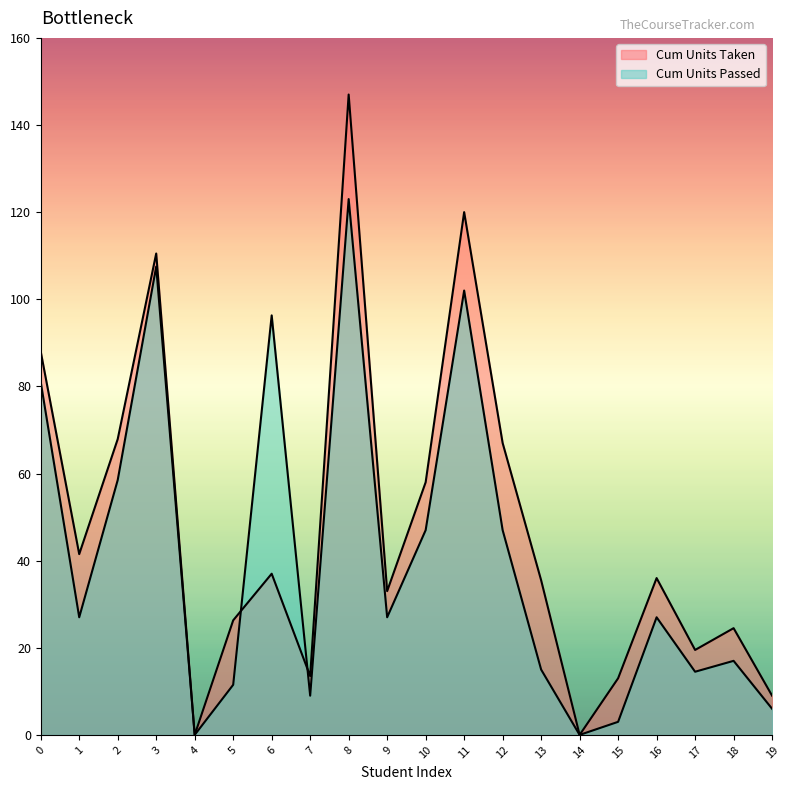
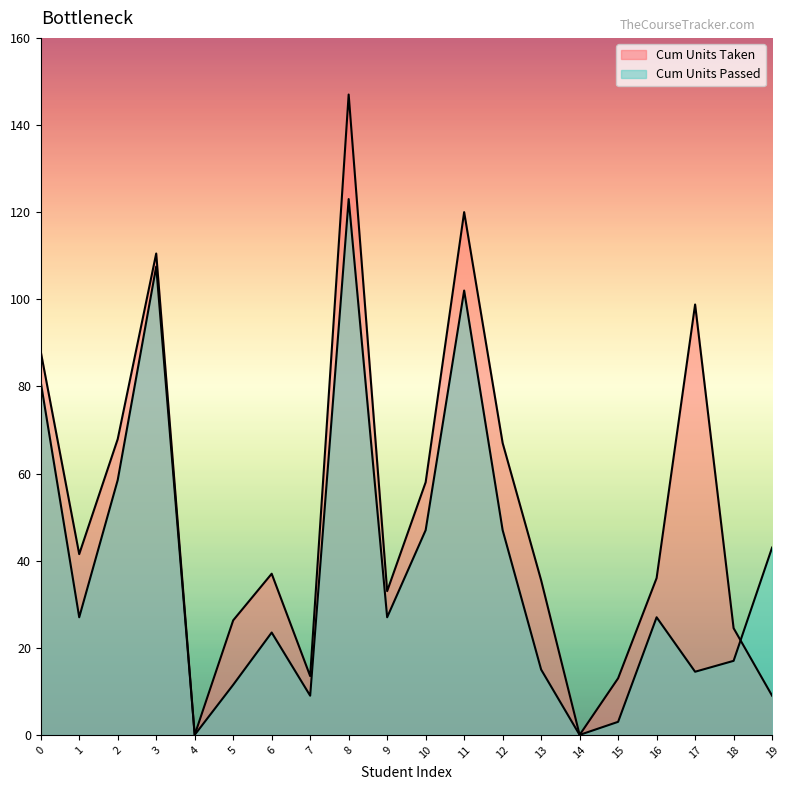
  {
    "Cum Units Taken": {
      "0": 88,
      "1": 42,
      "2": 68,
      "3": 111,
      "5": 26,
      "6": 37,
      "7": 14,
      "8": 147,
      "9": 33,
      "10": 58,
      "11": 120,
      "12": 67,
      "13": 36,
      "15": 13,
      "16": 36,
-     "17": 20,
+     "17": 99,
      "18": 25,
      "19": 9
    },
    "Cum Units Passed": {
      "0": 81,
      "1": 27,
      "2": 59,
      "3": 108,
      "5": 12,
-     "6": 96,
+     "6": 24,
      "7": 9,
      "8": 123,
      "9": 27,
      "10": 47,
      "11": 102,
      "12": 47,
      "13": 15,
      "15": 3,
      "16": 27,
      "17": 15,
      "18": 17,
-     "19": 6
+     "19": 43
    }
  }
